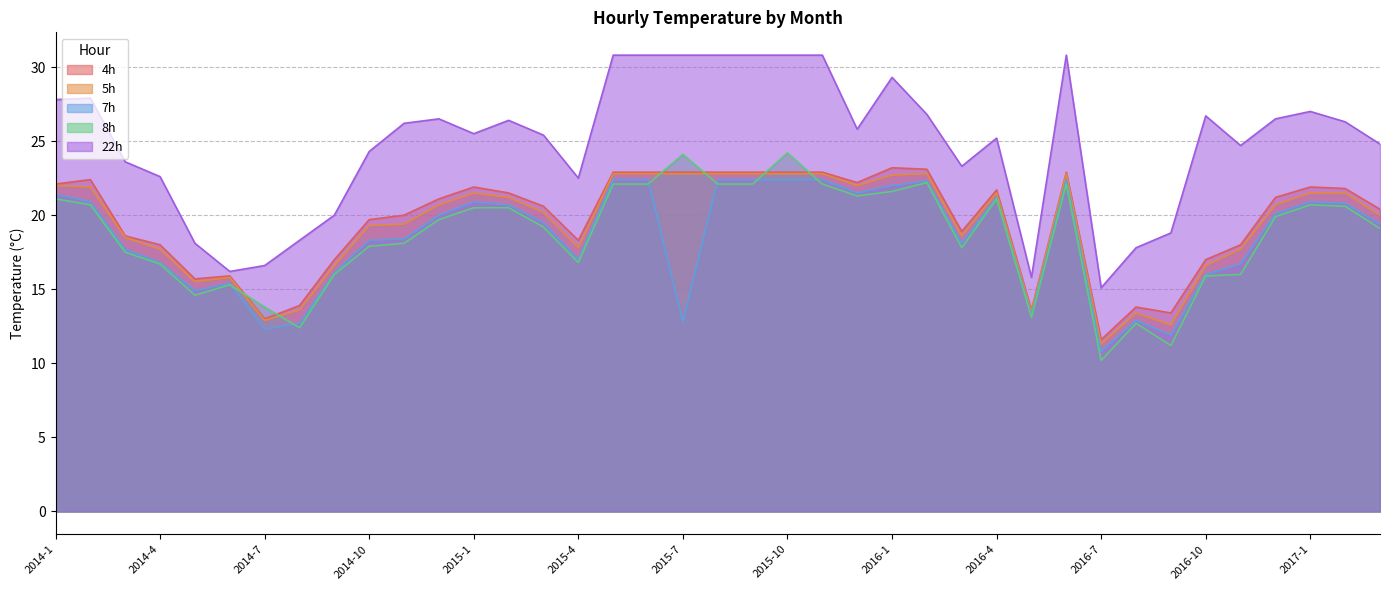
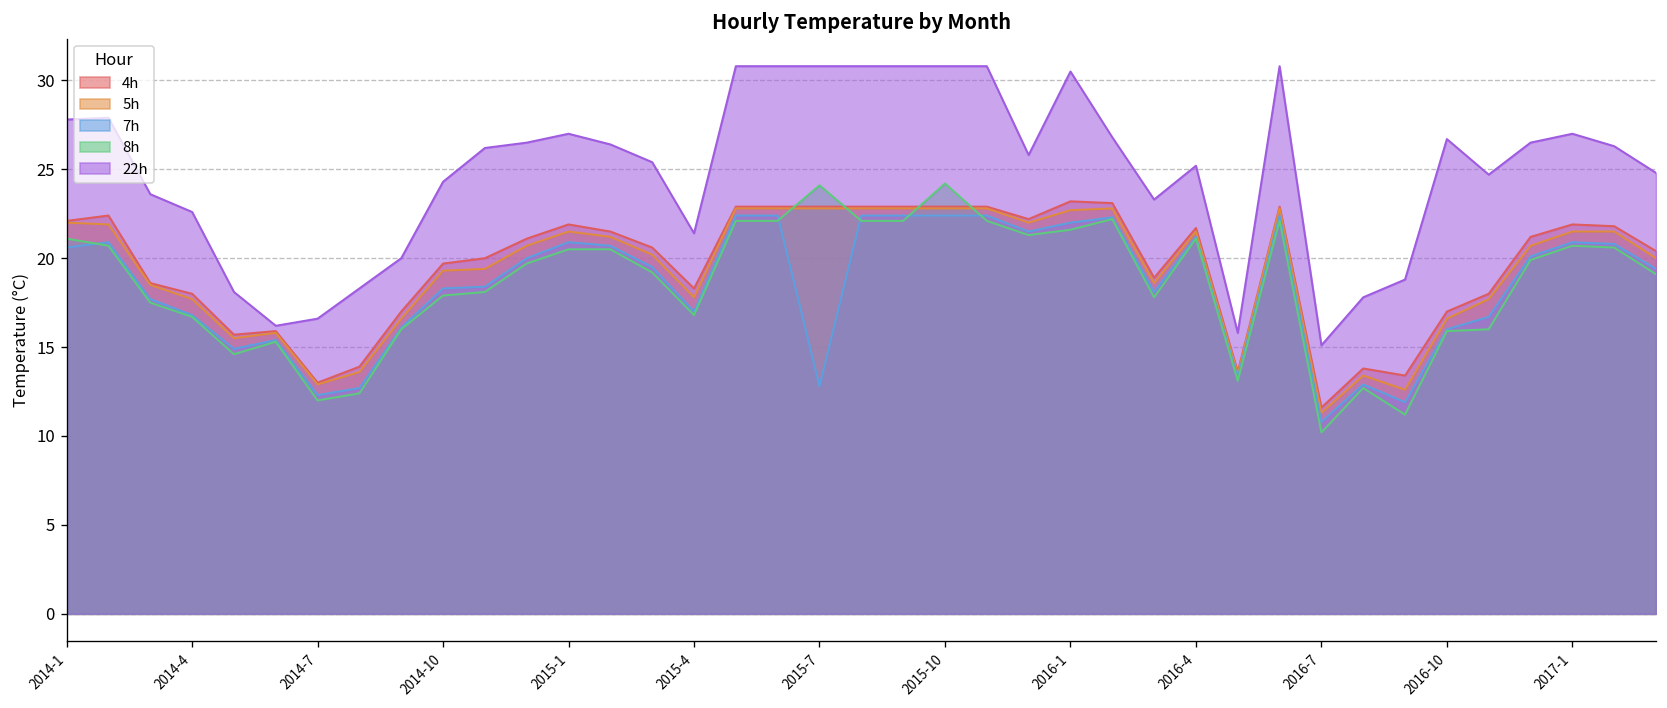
  {
    "7h": {
-     "2014-1": 21.4,
+     "2014-1": 20.6,
      "2014-7": 12.3,
      "2014-10": 18.3,
      "2015-1": 20.9,
      "2015-4": 17.0,
      "2015-7": 12.8,
      "2015-10": 22.4,
      "2016-1": 22.0,
      "2016-7": 10.8,
      "2017-1": 20.9
    },
    "8h": {
      "2014-1": 21.1,
-     "2014-7": 13.8,
+     "2014-7": 12.0,
      "2014-10": 17.9,
      "2015-1": 20.5,
      "2015-4": 16.8,
      "2015-7": 24.1,
      "2015-10": 24.2,
      "2016-1": 21.6,
      "2016-7": 10.2,
      "2017-1": 20.7
    },
    "22h": {
      "2014-1": 27.8,
      "2014-4": 22.6,
      "2014-7": 16.6,
      "2014-10": 24.3,
-     "2015-1": 25.5,
-     "2015-4": 22.5,
+     "2015-1": 27.0,
+     "2015-4": 21.4,
      "2015-7": 30.8,
      "2015-10": 30.8,
-     "2016-1": 29.3,
+     "2016-1": 30.5,
      "2016-4": 25.2,
      "2016-7": 15.1,
      "2016-10": 26.7,
      "2017-1": 27.0
    }
  }
